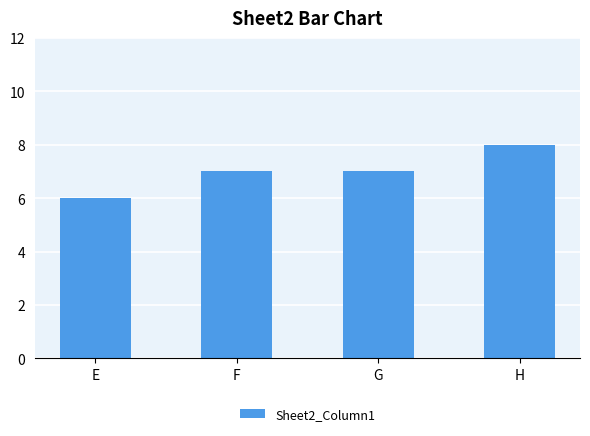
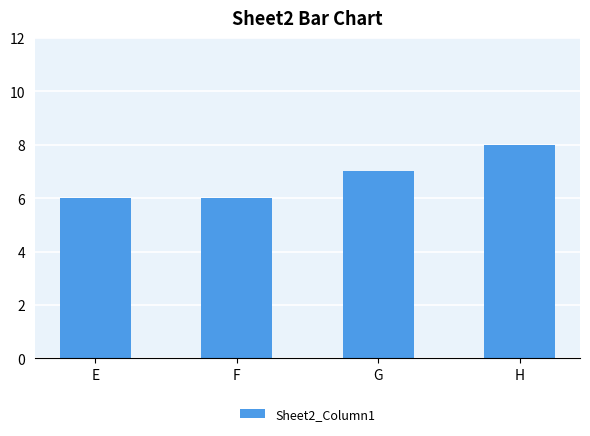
  {
    "E": 6,
-   "F": 7,
+   "F": 6,
    "G": 7,
    "H": 8
  }
